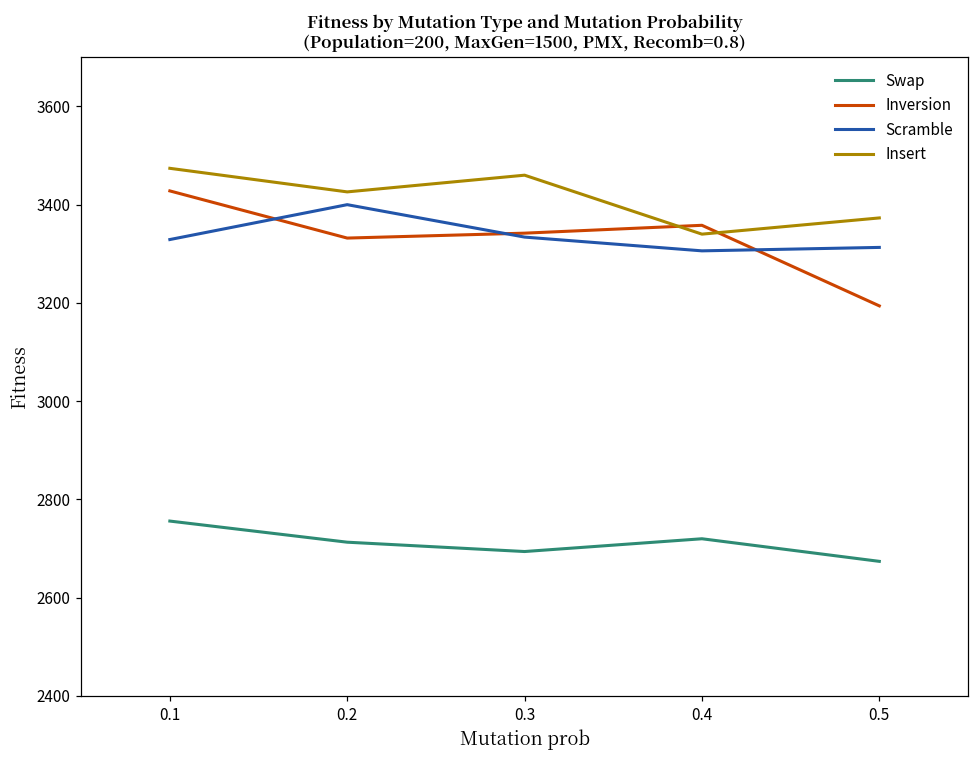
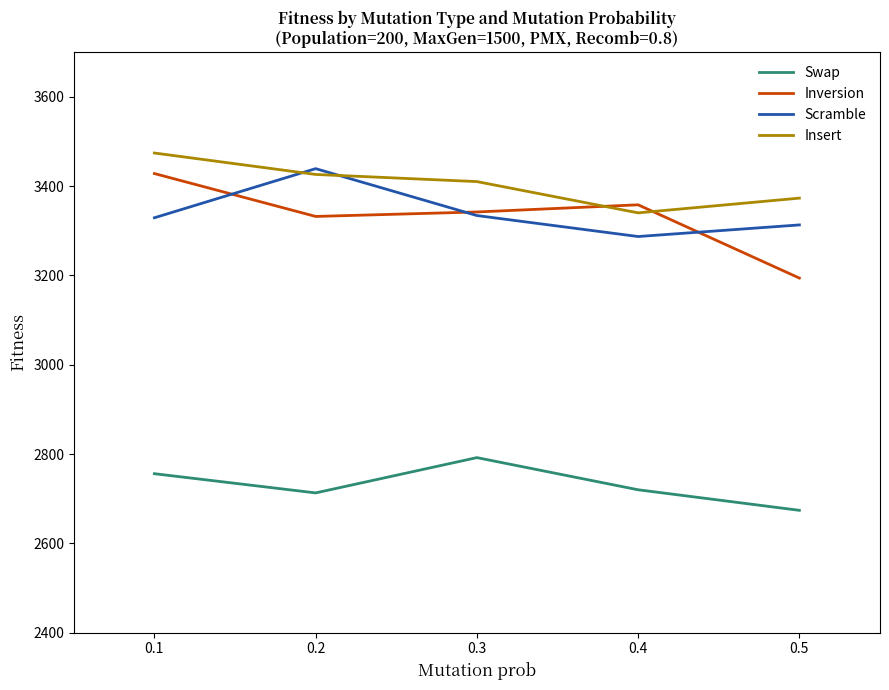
  {
    "Swap": {
      "0.1": 2760,
      "0.2": 2710,
-     "0.3": 2690,
+     "0.3": 2790,
      "0.4": 2720,
      "0.5": 2670
    },
    "Inversion": {
      "0.1": 3430,
      "0.2": 3330,
      "0.3": 3340,
      "0.4": 3360,
      "0.5": 3190
    },
    "Scramble": {
      "0.1": 3330,
-     "0.2": 3400,
+     "0.2": 3440,
      "0.3": 3330,
-     "0.4": 3310,
+     "0.4": 3290,
      "0.5": 3310
    },
    "Insert": {
      "0.1": 3470,
      "0.2": 3430,
-     "0.3": 3460,
+     "0.3": 3410,
      "0.4": 3340,
      "0.5": 3370
    }
  }
